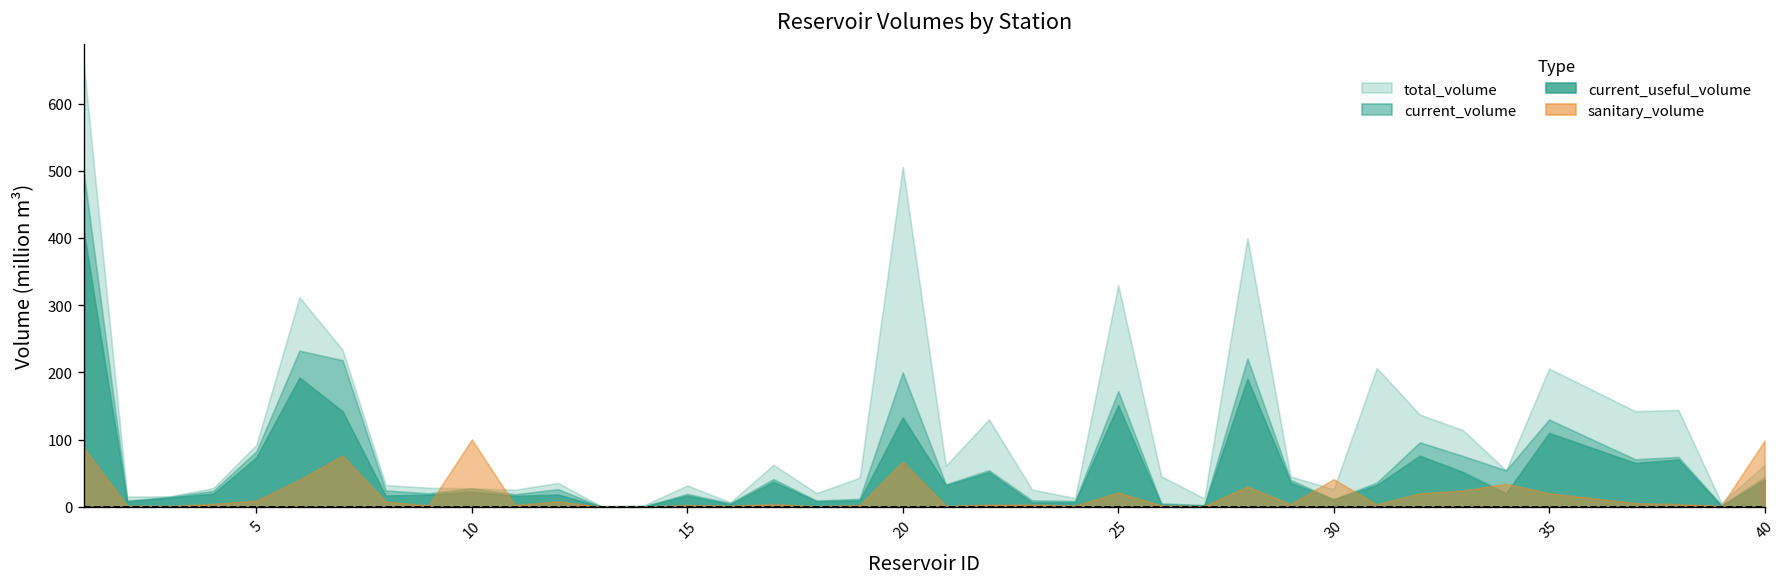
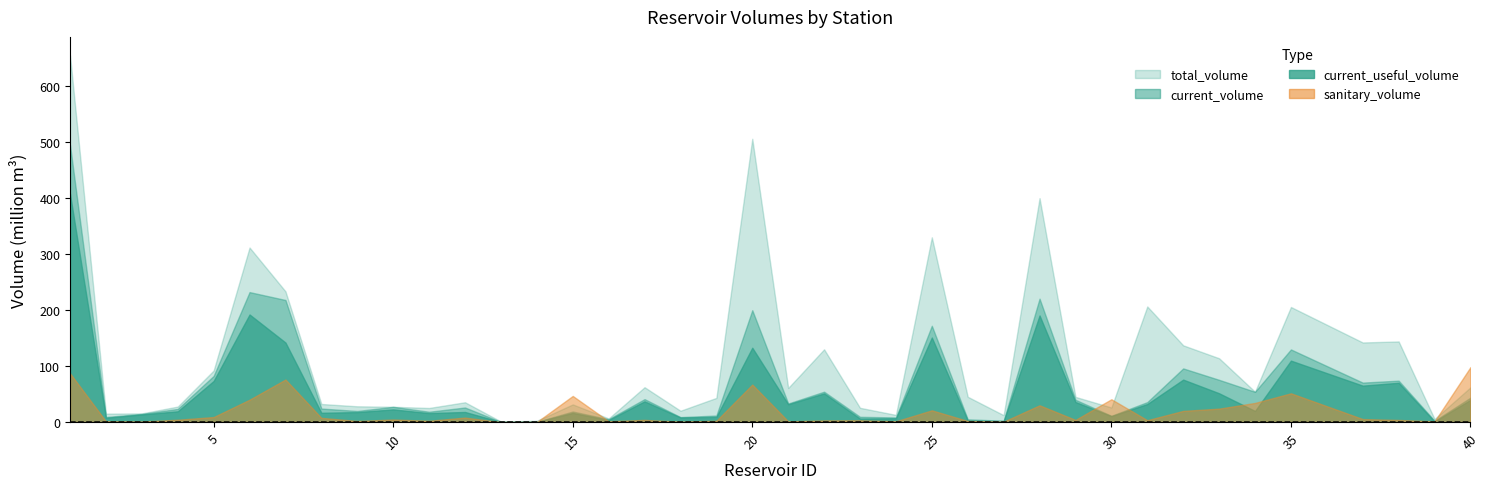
  {
    "sanitary_volume": {
      "5": 10,
-     "10": 100,
-     "15": 0,
+     "10": 0,
+     "15": 50,
      "20": 70,
      "25": 20,
      "30": 40,
-     "35": 20,
+     "35": 50,
      "40": 100
    }
  }
